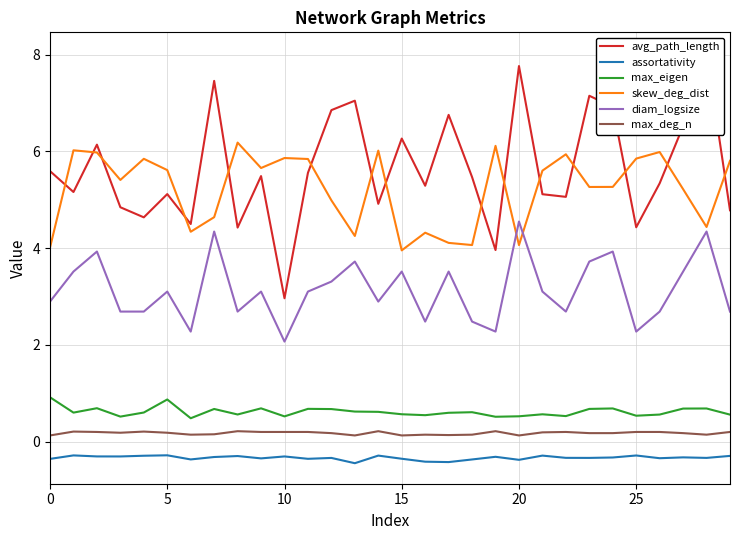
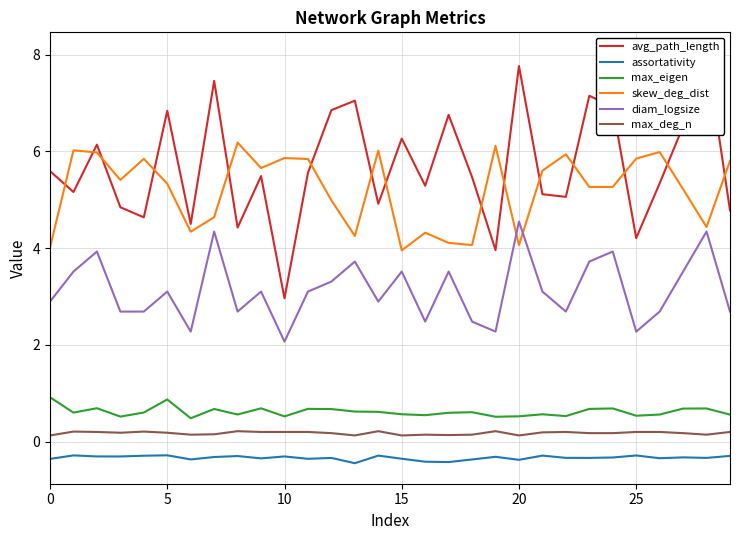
  {
    "avg_path_length": {
      "0": 5.6,
-     "5": 5.1,
+     "5": 6.8,
      "10": 3.0,
      "15": 6.3,
      "20": 7.8,
-     "25": 4.4
+     "25": 4.2
    },
    "assortativity": {
      "0": -0.4,
      "5": -0.3,
      "10": -0.3,
      "15": -0.4,
      "20": -0.4,
      "25": -0.3
    },
    "max_eigen": {
      "0": 0.9,
      "5": 0.9,
      "10": 0.5,
      "15": 0.6,
      "20": 0.5,
      "25": 0.5
    },
    "skew_deg_dist": {
      "0": 4.0,
-     "5": 5.6,
+     "5": 5.3,
      "10": 5.9,
      "15": 4.0,
      "20": 4.1,
      "25": 5.8
    },
    "diam_logsize": {
      "0": 2.9,
      "5": 3.1,
      "10": 2.1,
      "15": 3.5,
      "20": 4.5,
      "25": 2.3
    },
    "max_deg_n": {
      "0": 0.1,
      "5": 0.2,
      "10": 0.2,
      "15": 0.1,
      "20": 0.1,
      "25": 0.2
    }
  }
